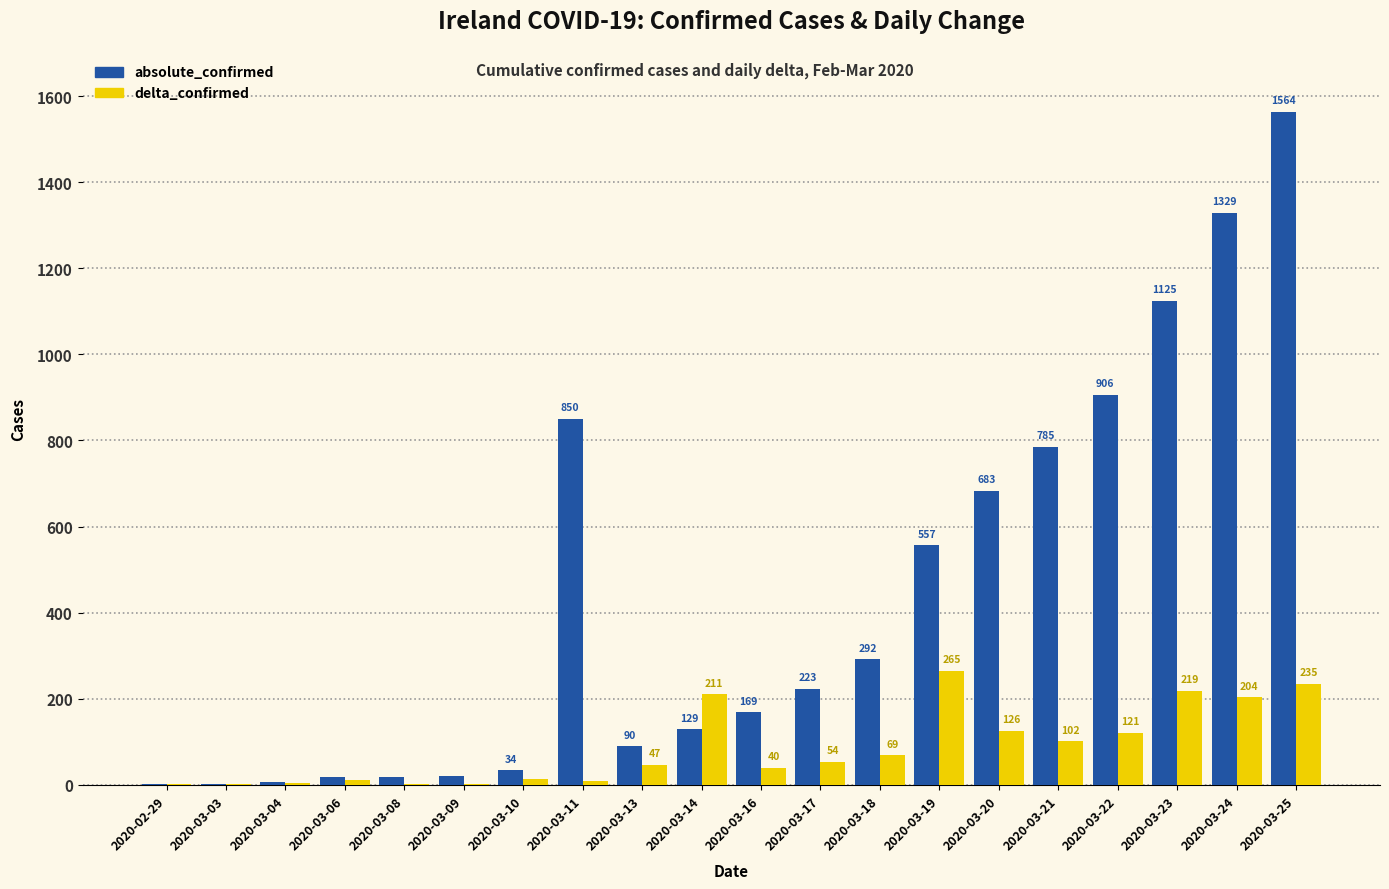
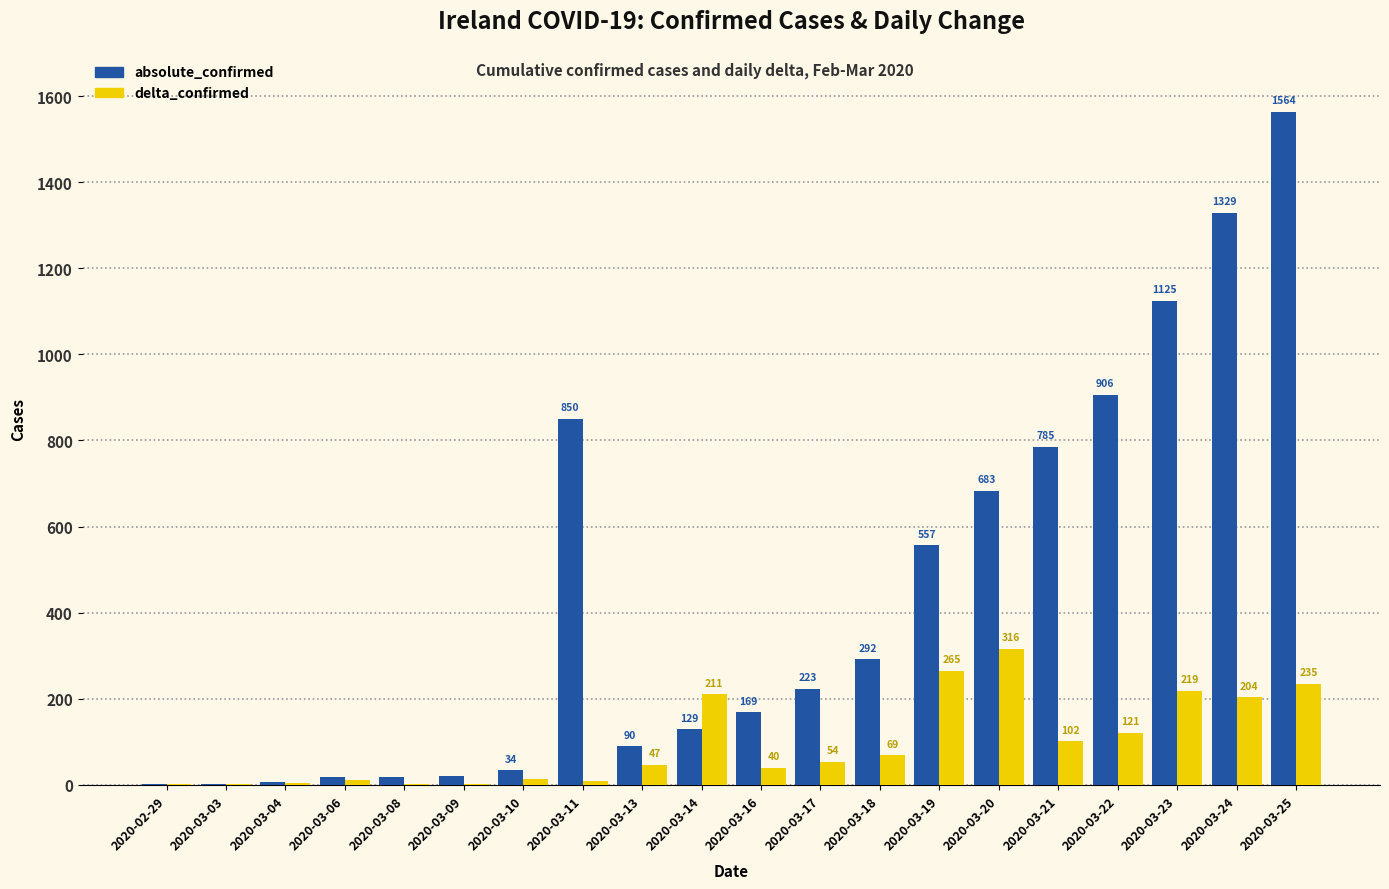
  {
    "absolute_confirmed": {
      "2020-03-10": 34,
      "2020-03-11": 850,
      "2020-03-13": 90,
      "2020-03-14": 129,
      "2020-03-16": 169,
      "2020-03-17": 223,
      "2020-03-18": 292,
      "2020-03-19": 557,
      "2020-03-20": 683,
      "2020-03-21": 785,
      "2020-03-22": 906,
      "2020-03-23": 1125,
      "2020-03-24": 1329,
      "2020-03-25": 1564
    },
    "delta_confirmed": {
      "2020-03-13": 47,
      "2020-03-14": 211,
      "2020-03-16": 40,
      "2020-03-17": 54,
      "2020-03-18": 69,
      "2020-03-19": 265,
-     "2020-03-20": 126,
+     "2020-03-20": 316,
      "2020-03-21": 102,
      "2020-03-22": 121,
      "2020-03-23": 219,
      "2020-03-24": 204,
      "2020-03-25": 235
    }
  }
